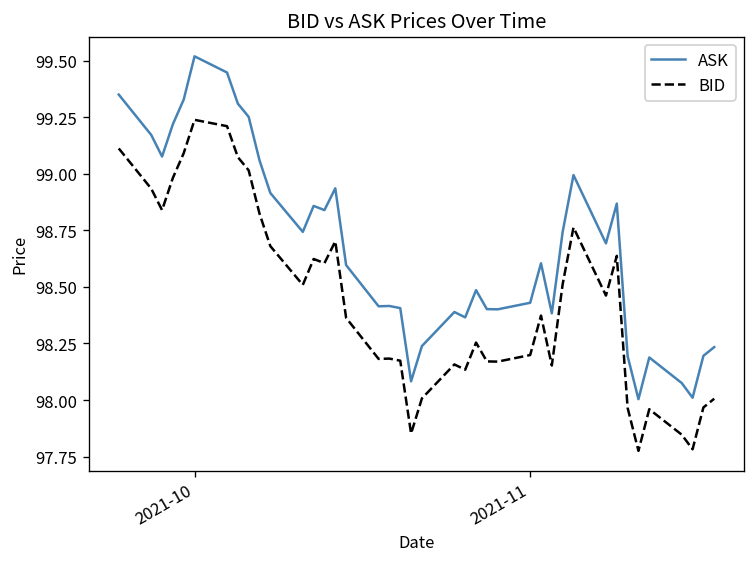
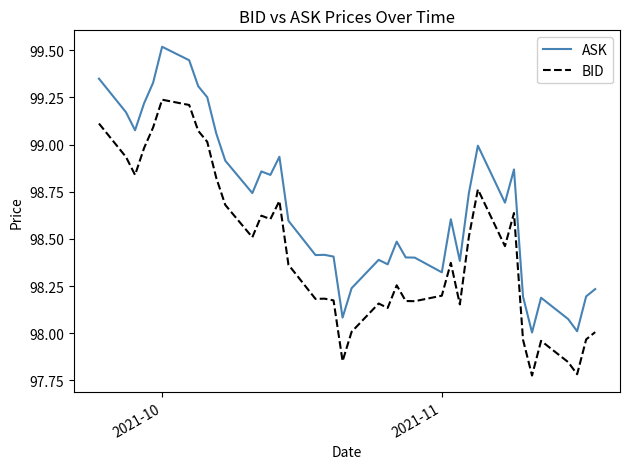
  {
    "ASK": {
      "2021-10": 99.52,
-     "2021-11": 98.43
+     "2021-11": 98.32
    },
    "BID": {
      "2021-10": 99.24,
      "2021-11": 98.20
    }
  }
